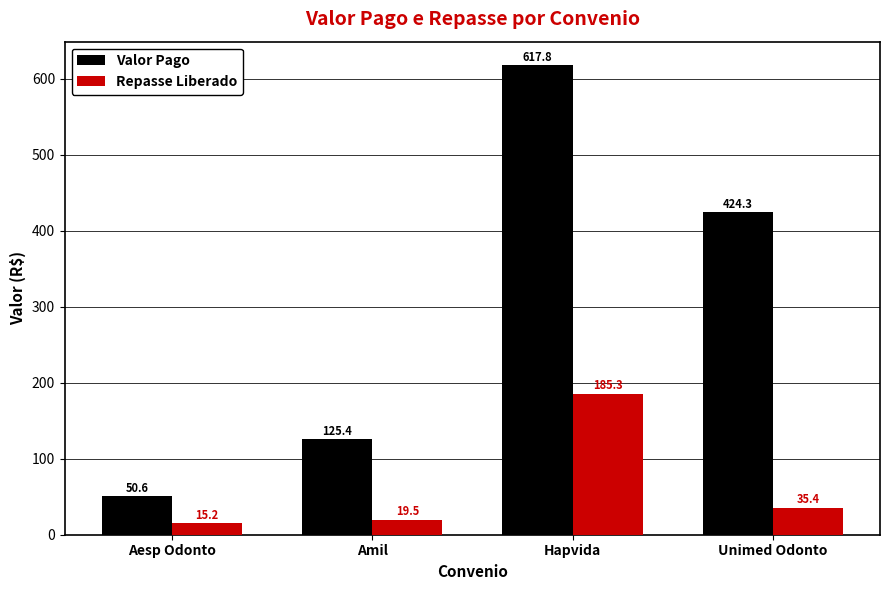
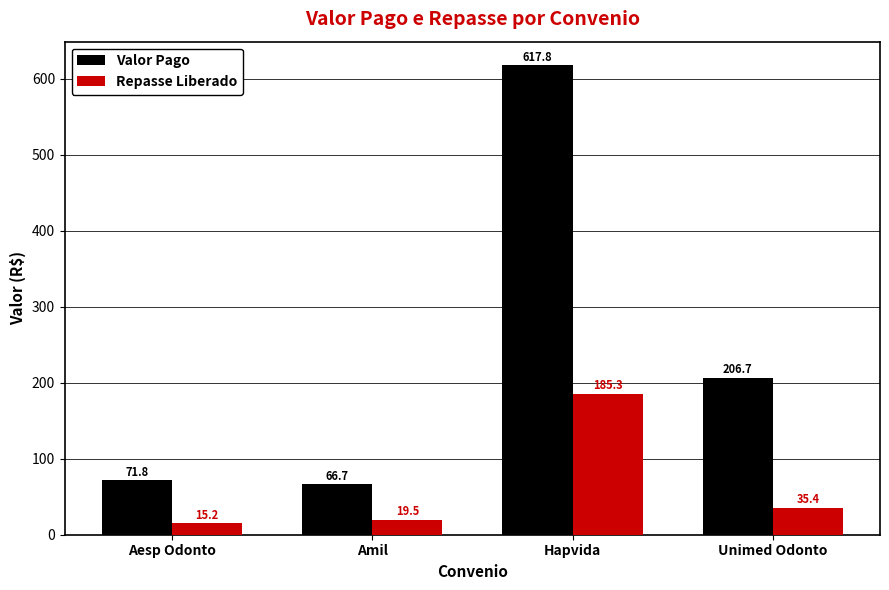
  {
    "Valor Pago": {
-     "Aesp Odonto": 50.6,
-     "Amil": 125.4,
+     "Aesp Odonto": 71.8,
+     "Amil": 66.7,
      "Hapvida": 617.8,
-     "Unimed Odonto": 424.3
+     "Unimed Odonto": 206.7
    },
    "Repasse Liberado": {
      "Aesp Odonto": 15.2,
      "Amil": 19.5,
      "Hapvida": 185.3,
      "Unimed Odonto": 35.4
    }
  }
